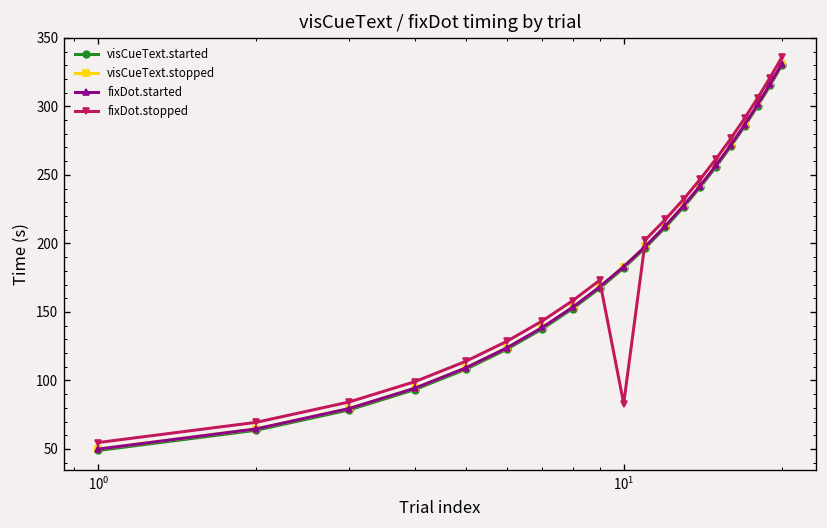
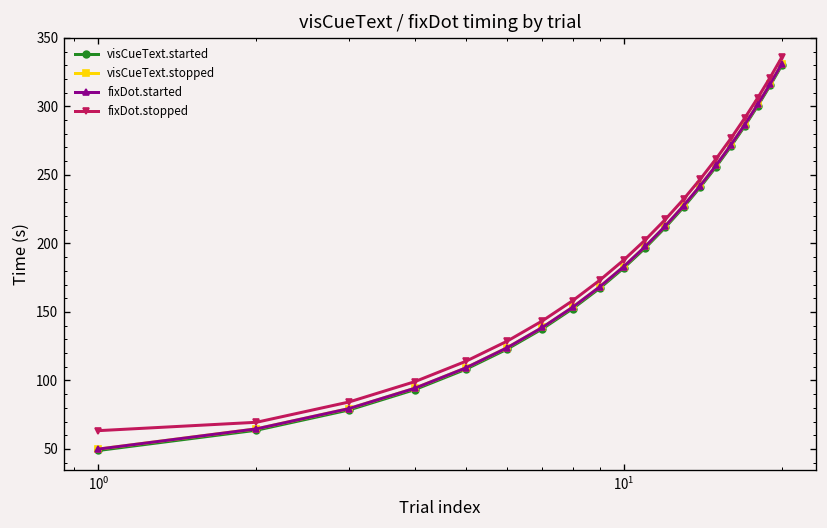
  {
    "fixDot.stopped": {
-     "10^0": 55,
-     "10^1": 83
+     "10^0": 63,
+     "10^1": 188
    }
  }
